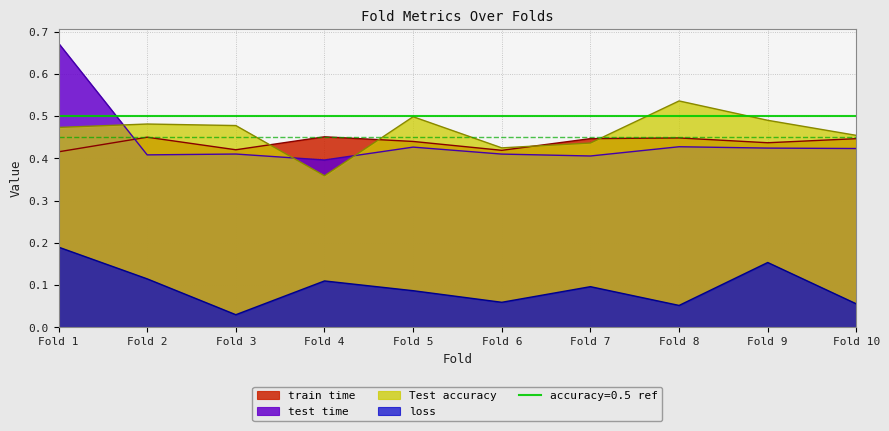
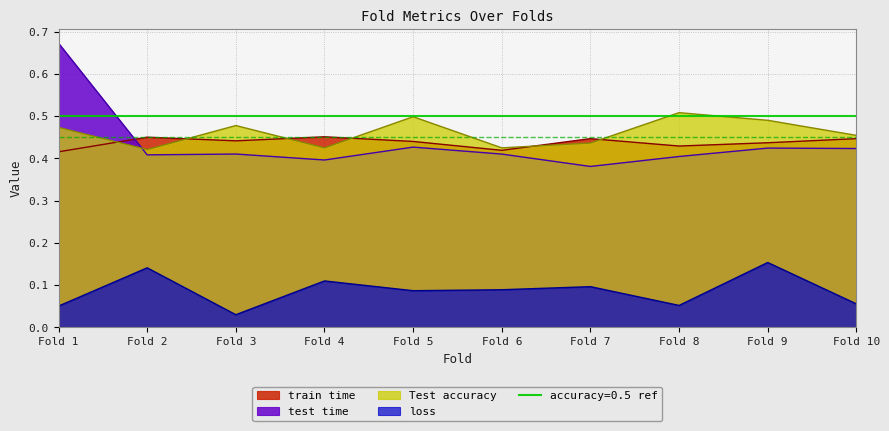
  {
    "train time": {
      "Fold 1": 0.42,
      "Fold 2": 0.45,
-     "Fold 3": 0.42,
+     "Fold 3": 0.44,
      "Fold 4": 0.45,
      "Fold 5": 0.44,
      "Fold 7": 0.45,
-     "Fold 8": 0.45,
+     "Fold 8": 0.43,
      "Fold 9": 0.44,
      "Fold 10": 0.45
    },
    "test time": {
      "Fold 1": 0.67,
      "Fold 2": 0.41,
      "Fold 3": 0.41,
      "Fold 4": 0.40,
      "Fold 5": 0.43,
      "Fold 6": 0.41,
-     "Fold 7": 0.41,
-     "Fold 8": 0.43,
+     "Fold 7": 0.38,
+     "Fold 8": 0.40,
      "Fold 9": 0.42,
      "Fold 10": 0.42
    },
    "Test accuracy": {
      "Fold 1": 0.47,
-     "Fold 2": 0.48,
+     "Fold 2": 0.42,
      "Fold 3": 0.48,
-     "Fold 4": 0.36,
+     "Fold 4": 0.42,
      "Fold 5": 0.50,
      "Fold 7": 0.44,
-     "Fold 8": 0.54,
+     "Fold 8": 0.51,
      "Fold 9": 0.49,
      "Fold 10": 0.45
    },
    "loss": {
-     "Fold 1": 0.19,
-     "Fold 2": 0.11,
+     "Fold 1": 0.05,
+     "Fold 2": 0.14,
      "Fold 3": 0.03,
      "Fold 4": 0.11,
      "Fold 5": 0.09,
-     "Fold 6": 0.06,
+     "Fold 6": 0.09,
      "Fold 7": 0.10,
      "Fold 8": 0.05,
      "Fold 9": 0.15,
      "Fold 10": 0.06
    }
  }
